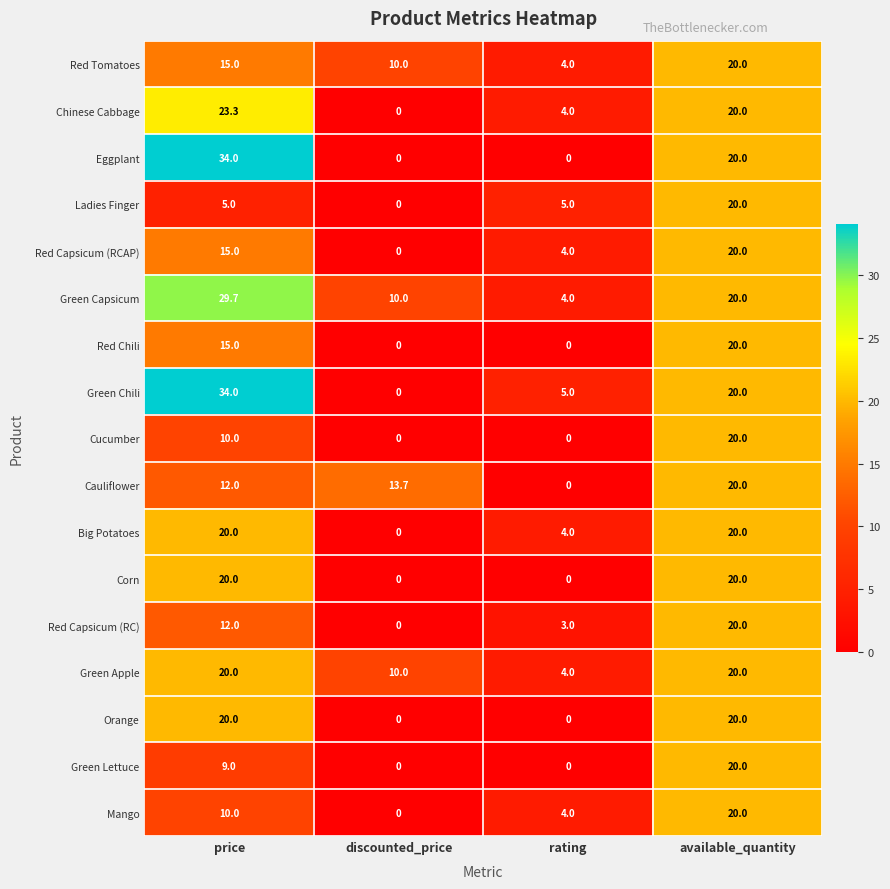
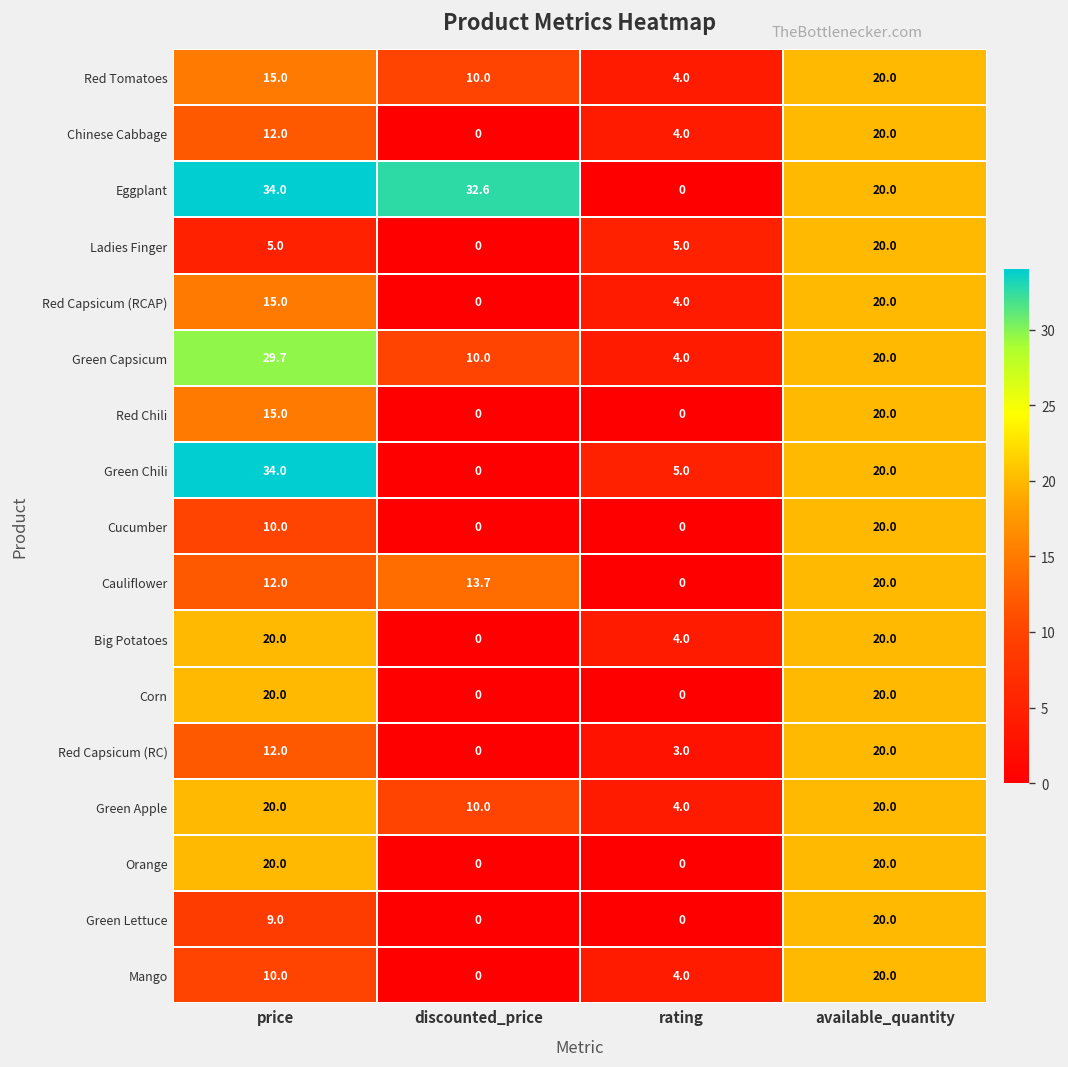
  {
    "Red Tomatoes": {
      "price": 15.0,
      "discounted_price": 10.0,
      "rating": 4.0,
      "available_quantity": 20.0
    },
    "Chinese Cabbage": {
-     "price": 23.3,
+     "price": 12.0,
      "discounted_price": 0,
      "rating": 4.0,
      "available_quantity": 20.0
    },
    "Eggplant": {
      "price": 34.0,
-     "discounted_price": 0,
+     "discounted_price": 32.6,
      "rating": 0,
      "available_quantity": 20.0
    },
    "Ladies Finger": {
      "price": 5.0,
      "discounted_price": 0,
      "rating": 5.0,
      "available_quantity": 20.0
    },
    "Red Capsicum (RCAP)": {
      "price": 15.0,
      "discounted_price": 0,
      "rating": 4.0,
      "available_quantity": 20.0
    },
    "Green Capsicum": {
      "price": 29.7,
      "discounted_price": 10.0,
      "rating": 4.0,
      "available_quantity": 20.0
    },
    "Red Chili": {
      "price": 15.0,
      "discounted_price": 0,
      "rating": 0,
      "available_quantity": 20.0
    },
    "Green Chili": {
      "price": 34.0,
      "discounted_price": 0,
      "rating": 5.0,
      "available_quantity": 20.0
    },
    "Cucumber": {
      "price": 10.0,
      "discounted_price": 0,
      "rating": 0,
      "available_quantity": 20.0
    },
    "Cauliflower": {
      "price": 12.0,
      "discounted_price": 13.7,
      "rating": 0,
      "available_quantity": 20.0
    },
    "Big Potatoes": {
      "price": 20.0,
      "discounted_price": 0,
      "rating": 4.0,
      "available_quantity": 20.0
    },
    "Corn": {
      "price": 20.0,
      "discounted_price": 0,
      "rating": 0,
      "available_quantity": 20.0
    },
    "Red Capsicum (RC)": {
      "price": 12.0,
      "discounted_price": 0,
      "rating": 3.0,
      "available_quantity": 20.0
    },
    "Green Apple": {
      "price": 20.0,
      "discounted_price": 10.0,
      "rating": 4.0,
      "available_quantity": 20.0
    },
    "Orange": {
      "price": 20.0,
      "discounted_price": 0,
      "rating": 0,
      "available_quantity": 20.0
    },
    "Green Lettuce": {
      "price": 9.0,
      "discounted_price": 0,
      "rating": 0,
      "available_quantity": 20.0
    },
    "Mango": {
      "price": 10.0,
      "discounted_price": 0,
      "rating": 4.0,
      "available_quantity": 20.0
    }
  }
